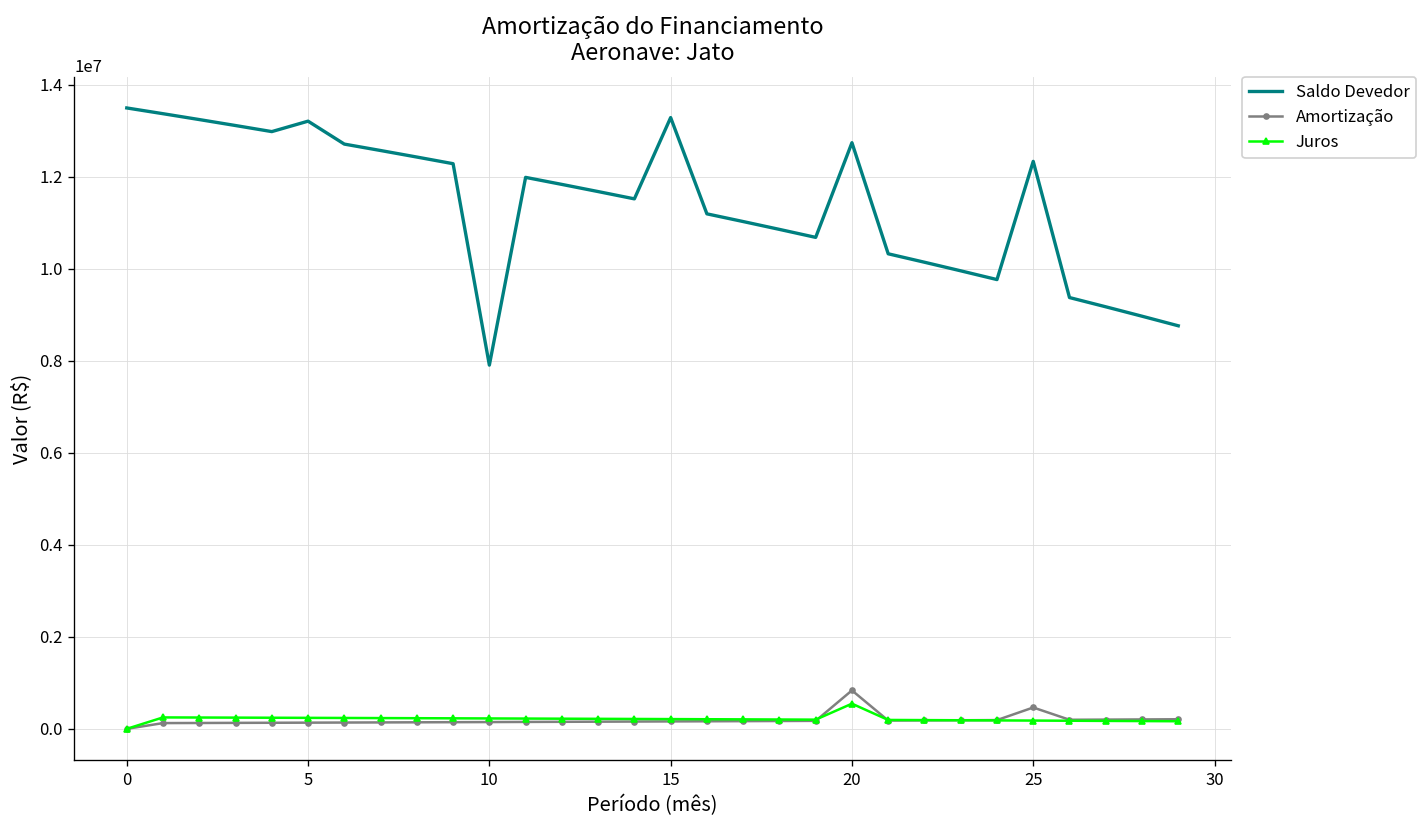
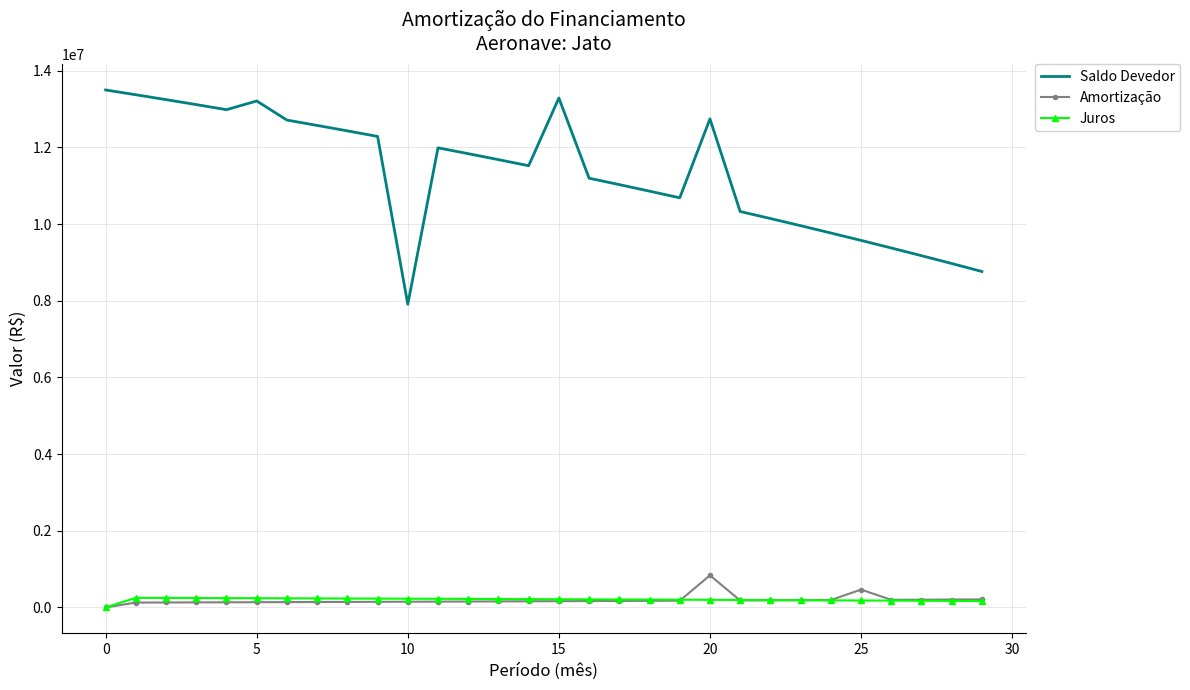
  {
    "Saldo Devedor": {
      "0": 13500000,
      "5": 13200000,
      "10": 7900000,
      "15": 13300000,
      "20": 12700000,
-     "25": 12300000
+     "25": 9600000
    },
    "Amortização": {
      "5": 100000,
      "10": 100000,
      "20": 800000,
      "25": 500000
    },
    "Juros": {
      "5": 200000,
      "10": 200000,
-     "20": 500000,
+     "20": 200000,
      "25": 200000
    }
  }
